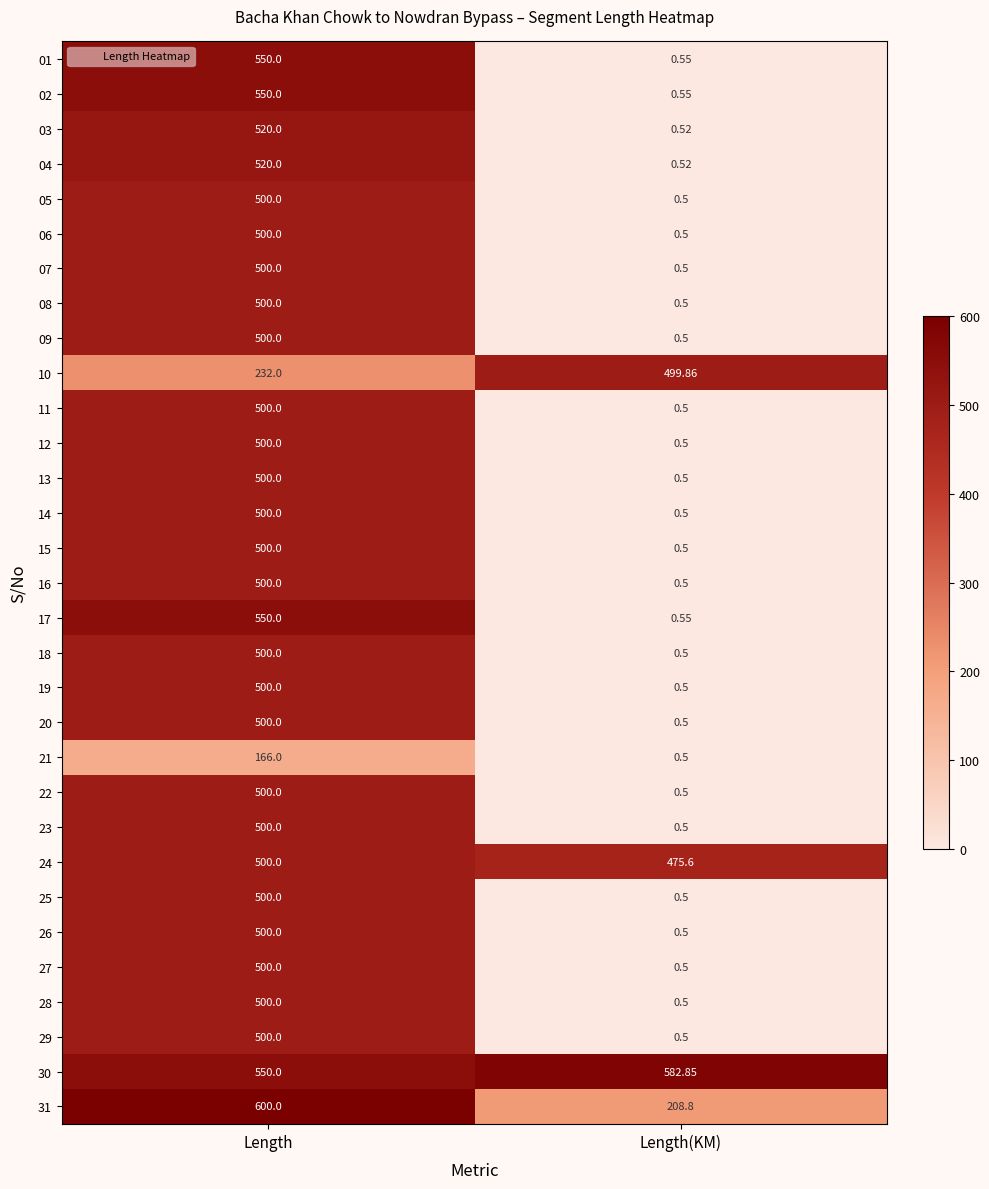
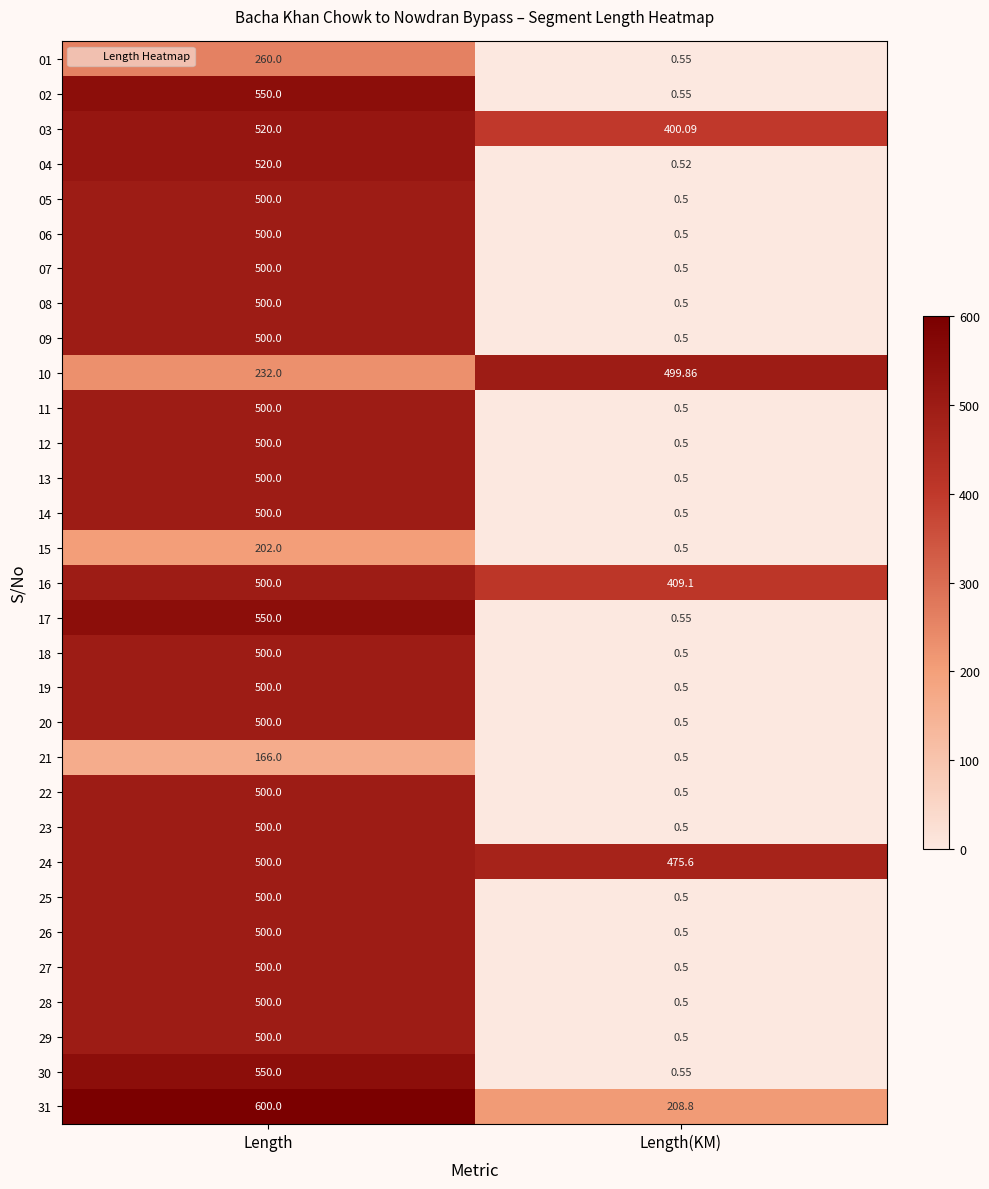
  {
    "01": {
-     "Length": 550.0,
+     "Length": 260.0,
      "Length(KM)": 0.55
    },
    "02": {
      "Length": 550.0,
      "Length(KM)": 0.55
    },
    "03": {
      "Length": 520.0,
-     "Length(KM)": 0.52
+     "Length(KM)": 400.09
    },
    "04": {
      "Length": 520.0,
      "Length(KM)": 0.52
    },
    "05": {
      "Length": 500.0,
      "Length(KM)": 0.5
    },
    "06": {
      "Length": 500.0,
      "Length(KM)": 0.5
    },
    "07": {
      "Length": 500.0,
      "Length(KM)": 0.5
    },
    "08": {
      "Length": 500.0,
      "Length(KM)": 0.5
    },
    "09": {
      "Length": 500.0,
      "Length(KM)": 0.5
    },
    "10": {
      "Length": 232.0,
      "Length(KM)": 499.86
    },
    "11": {
      "Length": 500.0,
      "Length(KM)": 0.5
    },
    "12": {
      "Length": 500.0,
      "Length(KM)": 0.5
    },
    "13": {
      "Length": 500.0,
      "Length(KM)": 0.5
    },
    "14": {
      "Length": 500.0,
      "Length(KM)": 0.5
    },
    "15": {
-     "Length": 500.0,
+     "Length": 202.0,
      "Length(KM)": 0.5
    },
    "16": {
      "Length": 500.0,
-     "Length(KM)": 0.5
+     "Length(KM)": 409.1
    },
    "17": {
      "Length": 550.0,
      "Length(KM)": 0.55
    },
    "18": {
      "Length": 500.0,
      "Length(KM)": 0.5
    },
    "19": {
      "Length": 500.0,
      "Length(KM)": 0.5
    },
    "20": {
      "Length": 500.0,
      "Length(KM)": 0.5
    },
    "21": {
      "Length": 166.0,
      "Length(KM)": 0.5
    },
    "22": {
      "Length": 500.0,
      "Length(KM)": 0.5
    },
    "23": {
      "Length": 500.0,
      "Length(KM)": 0.5
    },
    "24": {
      "Length": 500.0,
      "Length(KM)": 475.6
    },
    "25": {
      "Length": 500.0,
      "Length(KM)": 0.5
    },
    "26": {
      "Length": 500.0,
      "Length(KM)": 0.5
    },
    "27": {
      "Length": 500.0,
      "Length(KM)": 0.5
    },
    "28": {
      "Length": 500.0,
      "Length(KM)": 0.5
    },
    "29": {
      "Length": 500.0,
      "Length(KM)": 0.5
    },
    "30": {
      "Length": 550.0,
-     "Length(KM)": 582.85
+     "Length(KM)": 0.55
    },
    "31": {
      "Length": 600.0,
      "Length(KM)": 208.8
    }
  }
